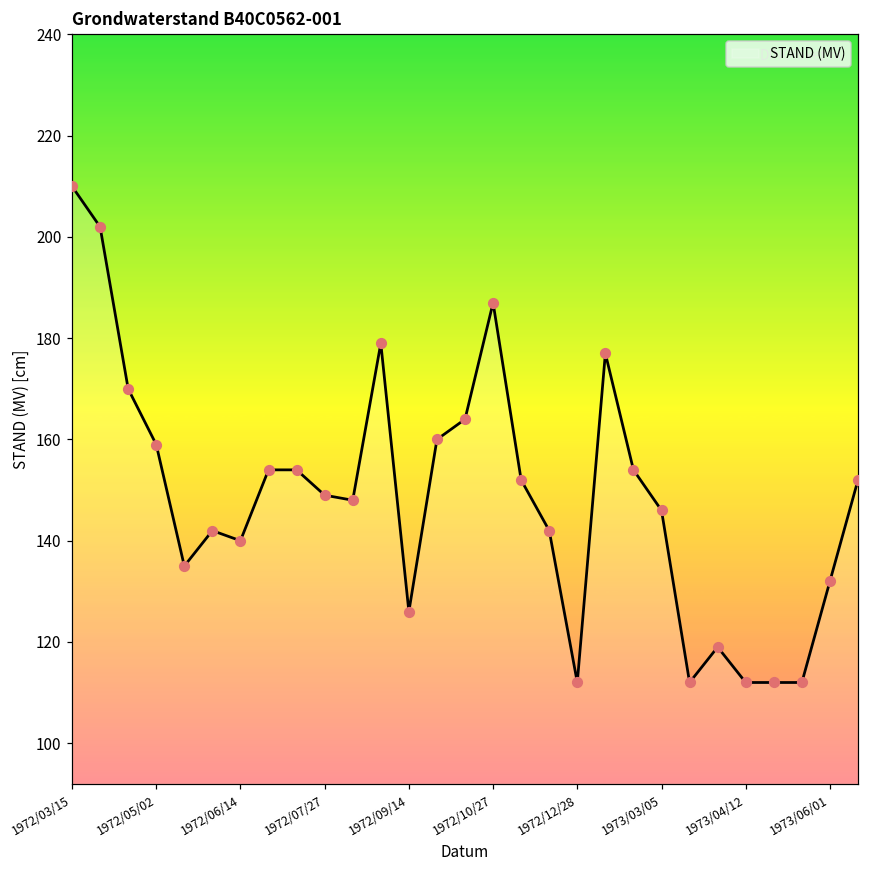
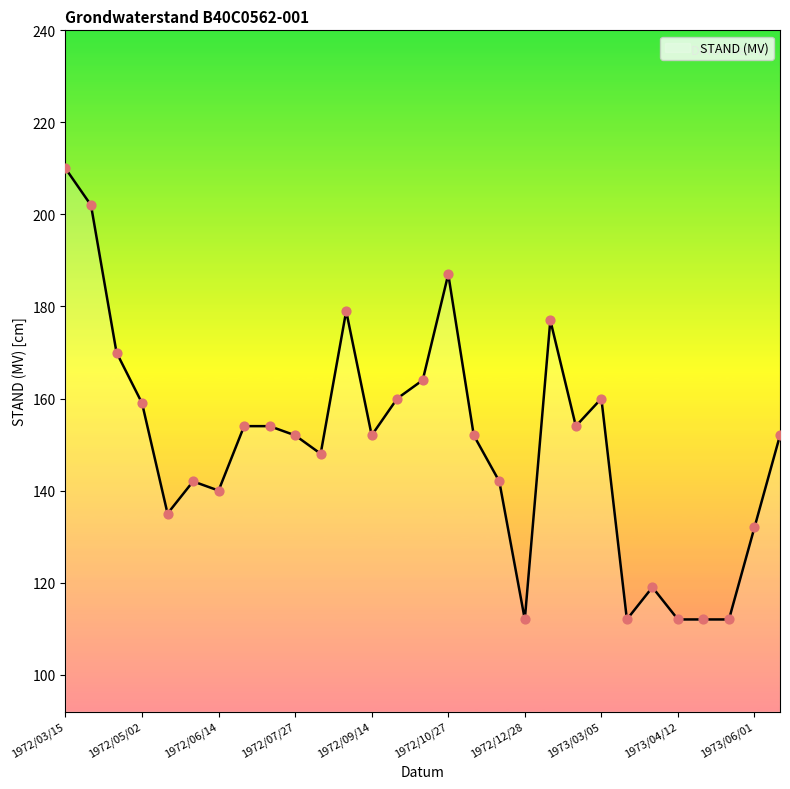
  {
    "1972/03/15": 210,
    "1972/05/02": 159,
    "1972/06/14": 140,
-   "1972/07/27": 149,
-   "1972/09/14": 126,
+   "1972/07/27": 152,
+   "1972/09/14": 152,
    "1972/10/27": 187,
    "1972/12/28": 112,
-   "1973/03/05": 146,
+   "1973/03/05": 160,
    "1973/04/12": 112,
    "1973/06/01": 132
  }
